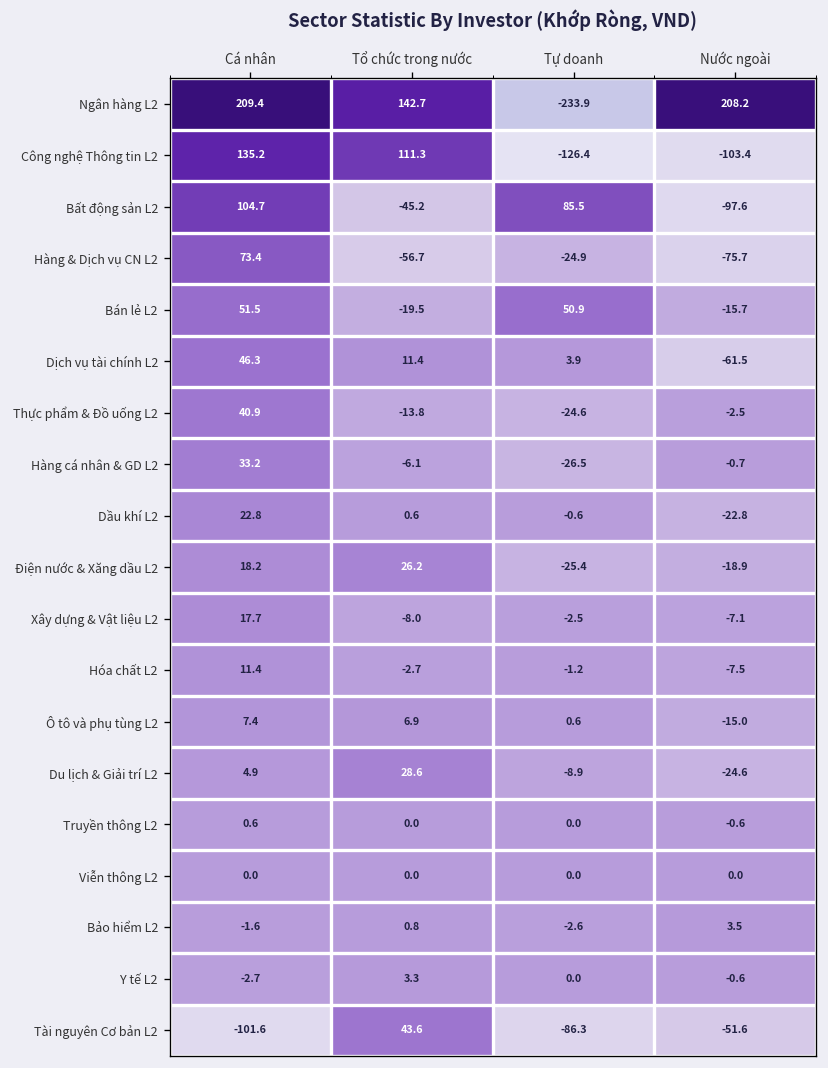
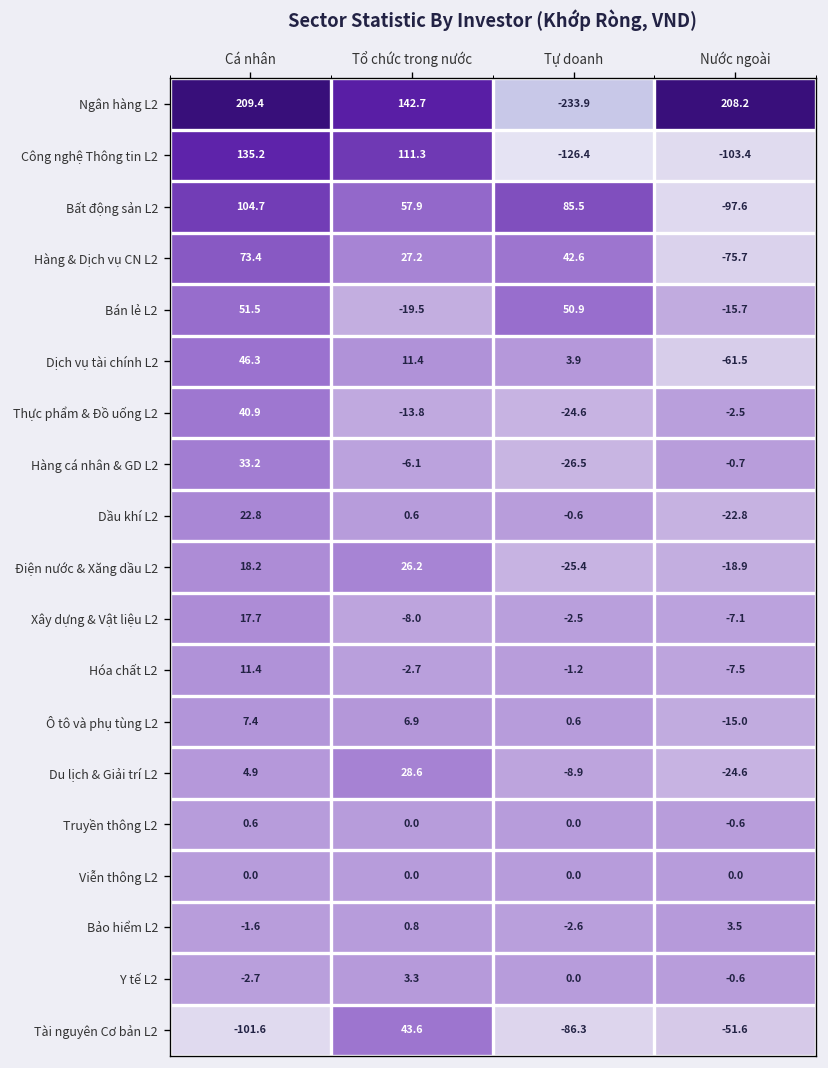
  {
    "Ngân hàng L2": {
      "Cá nhân": 209.4,
      "Tổ chức trong nước": 142.7,
      "Tự doanh": -233.9,
      "Nước ngoài": 208.2
    },
    "Công nghệ Thông tin L2": {
      "Cá nhân": 135.2,
      "Tổ chức trong nước": 111.3,
      "Tự doanh": -126.4,
      "Nước ngoài": -103.4
    },
    "Bất động sản L2": {
      "Cá nhân": 104.7,
-     "Tổ chức trong nước": -45.2,
+     "Tổ chức trong nước": 57.9,
      "Tự doanh": 85.5,
      "Nước ngoài": -97.6
    },
    "Hàng & Dịch vụ CN L2": {
      "Cá nhân": 73.4,
-     "Tổ chức trong nước": -56.7,
-     "Tự doanh": -24.9,
+     "Tổ chức trong nước": 27.2,
+     "Tự doanh": 42.6,
      "Nước ngoài": -75.7
    },
    "Bán lẻ L2": {
      "Cá nhân": 51.5,
      "Tổ chức trong nước": -19.5,
      "Tự doanh": 50.9,
      "Nước ngoài": -15.7
    },
    "Dịch vụ tài chính L2": {
      "Cá nhân": 46.3,
      "Tổ chức trong nước": 11.4,
      "Tự doanh": 3.9,
      "Nước ngoài": -61.5
    },
    "Thực phẩm & Đồ uống L2": {
      "Cá nhân": 40.9,
      "Tổ chức trong nước": -13.8,
      "Tự doanh": -24.6,
      "Nước ngoài": -2.5
    },
    "Hàng cá nhân & GD L2": {
      "Cá nhân": 33.2,
      "Tổ chức trong nước": -6.1,
      "Tự doanh": -26.5,
      "Nước ngoài": -0.7
    },
    "Dầu khí L2": {
      "Cá nhân": 22.8,
      "Tổ chức trong nước": 0.6,
      "Tự doanh": -0.6,
      "Nước ngoài": -22.8
    },
    "Điện nước & Xăng dầu L2": {
      "Cá nhân": 18.2,
      "Tổ chức trong nước": 26.2,
      "Tự doanh": -25.4,
      "Nước ngoài": -18.9
    },
    "Xây dựng & Vật liệu L2": {
      "Cá nhân": 17.7,
      "Tổ chức trong nước": -8.0,
      "Tự doanh": -2.5,
      "Nước ngoài": -7.1
    },
    "Hóa chất L2": {
      "Cá nhân": 11.4,
      "Tổ chức trong nước": -2.7,
      "Tự doanh": -1.2,
      "Nước ngoài": -7.5
    },
    "Ô tô và phụ tùng L2": {
      "Cá nhân": 7.4,
      "Tổ chức trong nước": 6.9,
      "Tự doanh": 0.6,
      "Nước ngoài": -15.0
    },
    "Du lịch & Giải trí L2": {
      "Cá nhân": 4.9,
      "Tổ chức trong nước": 28.6,
      "Tự doanh": -8.9,
      "Nước ngoài": -24.6
    },
    "Truyền thông L2": {
      "Cá nhân": 0.6,
      "Tổ chức trong nước": 0.0,
      "Tự doanh": 0.0,
      "Nước ngoài": -0.6
    },
    "Viễn thông L2": {
      "Cá nhân": 0.0,
      "Tổ chức trong nước": 0.0,
      "Tự doanh": 0.0,
      "Nước ngoài": 0.0
    },
    "Bảo hiểm L2": {
      "Cá nhân": -1.6,
      "Tổ chức trong nước": 0.8,
      "Tự doanh": -2.6,
      "Nước ngoài": 3.5
    },
    "Y tế L2": {
      "Cá nhân": -2.7,
      "Tổ chức trong nước": 3.3,
      "Tự doanh": 0.0,
      "Nước ngoài": -0.6
    },
    "Tài nguyên Cơ bản L2": {
      "Cá nhân": -101.6,
      "Tổ chức trong nước": 43.6,
      "Tự doanh": -86.3,
      "Nước ngoài": -51.6
    }
  }
